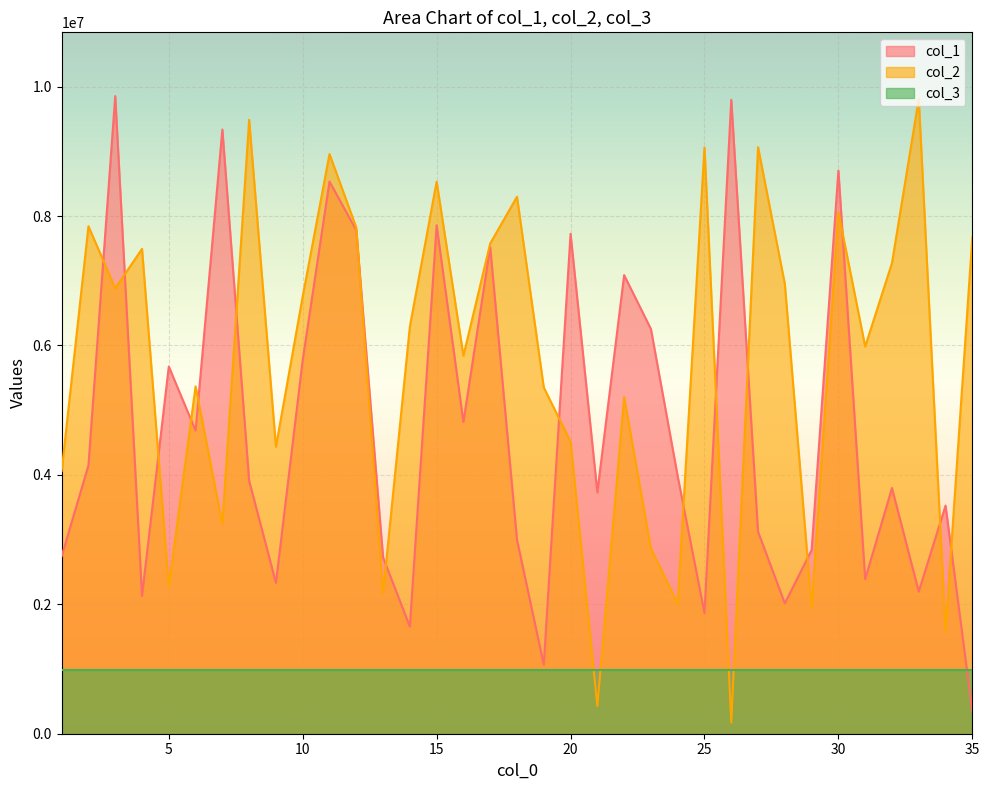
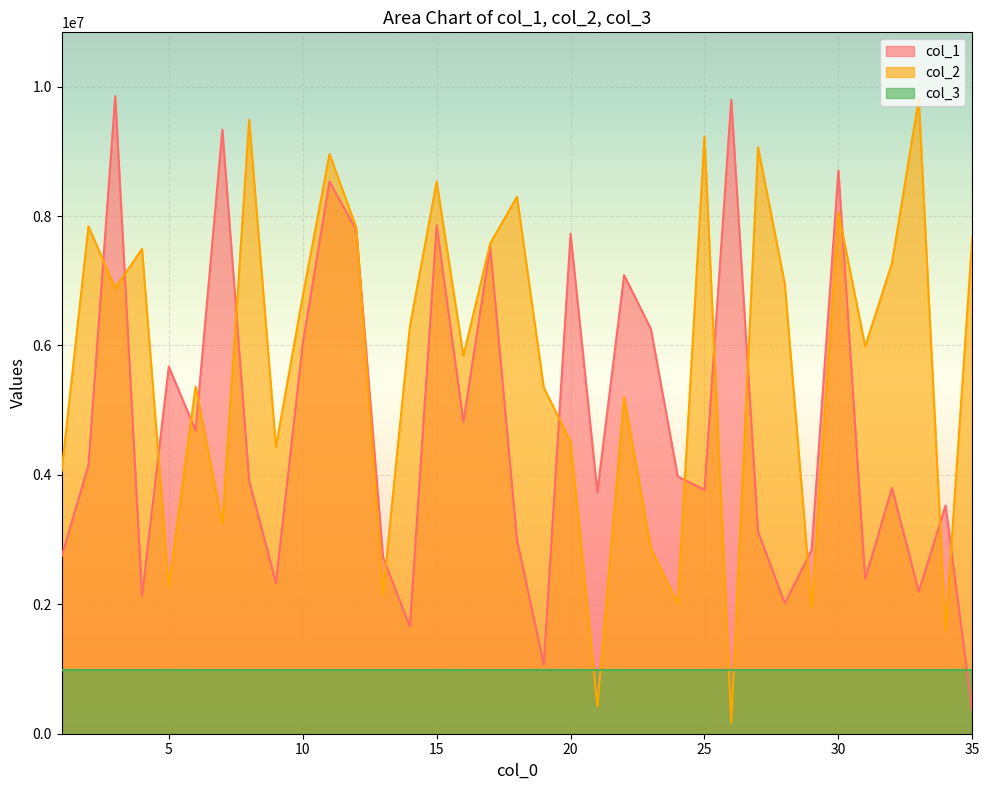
  {
    "col_1": {
      "5": 5700000,
-     "10": 5800000,
+     "10": 6000000,
      "15": 7900000,
      "20": 7700000,
-     "25": 1900000,
+     "25": 3800000,
      "30": 8700000,
      "35": 300000
    },
    "col_2": {
      "5": 2300000,
      "10": 6800000,
      "15": 8500000,
      "20": 4500000,
-     "25": 9100000,
+     "25": 9200000,
      "30": 8100000,
      "35": 7700000
    },
    "col_3": {
      "5": 1000000,
      "10": 1000000,
      "15": 1000000,
      "20": 1000000,
      "25": 1000000,
      "30": 1000000,
      "35": 1000000
    }
  }
